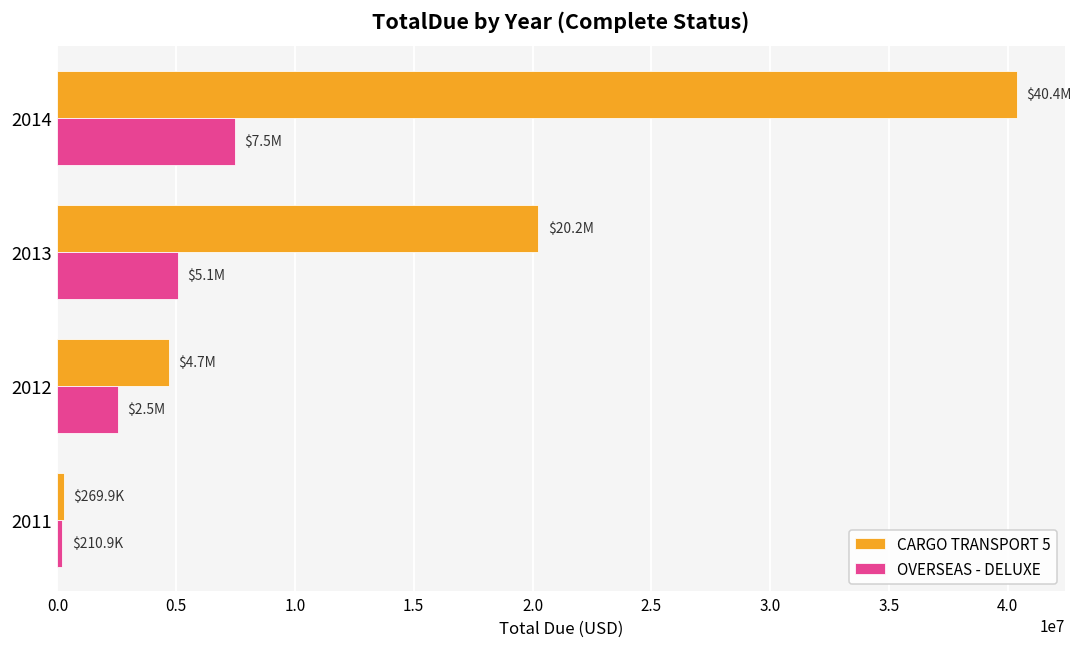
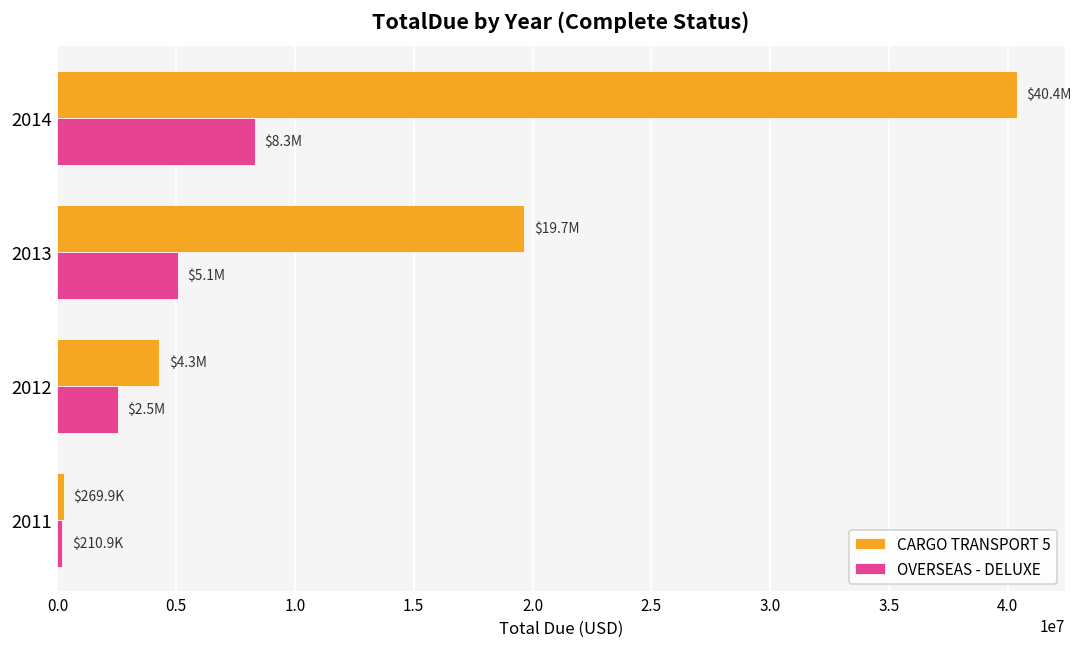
  {
    "CARGO TRANSPORT 5": {
      "2014": "$40.4M",
-     "2013": "$20.2M",
-     "2012": "$4.7M",
+     "2013": "$19.7M",
+     "2012": "$4.3M",
      "2011": "$269.9K"
    },
    "OVERSEAS - DELUXE": {
-     "2014": "$7.5M",
+     "2014": "$8.3M",
      "2013": "$5.1M",
      "2012": "$2.5M",
      "2011": "$210.9K"
    }
  }
